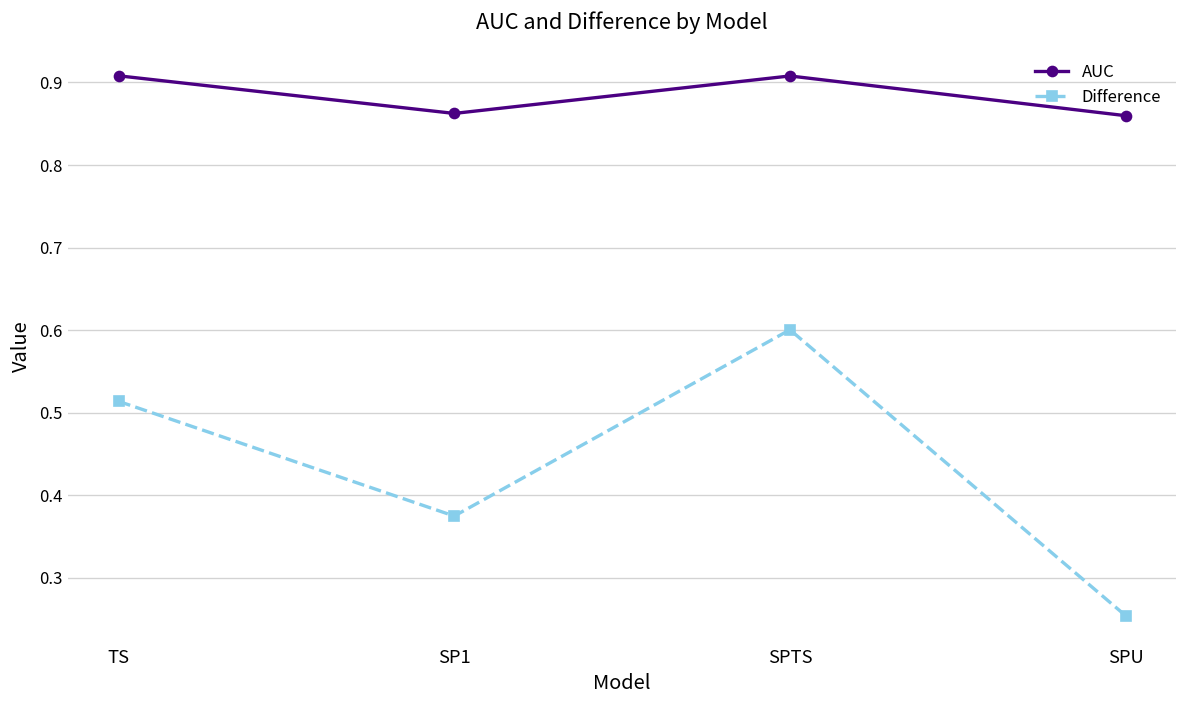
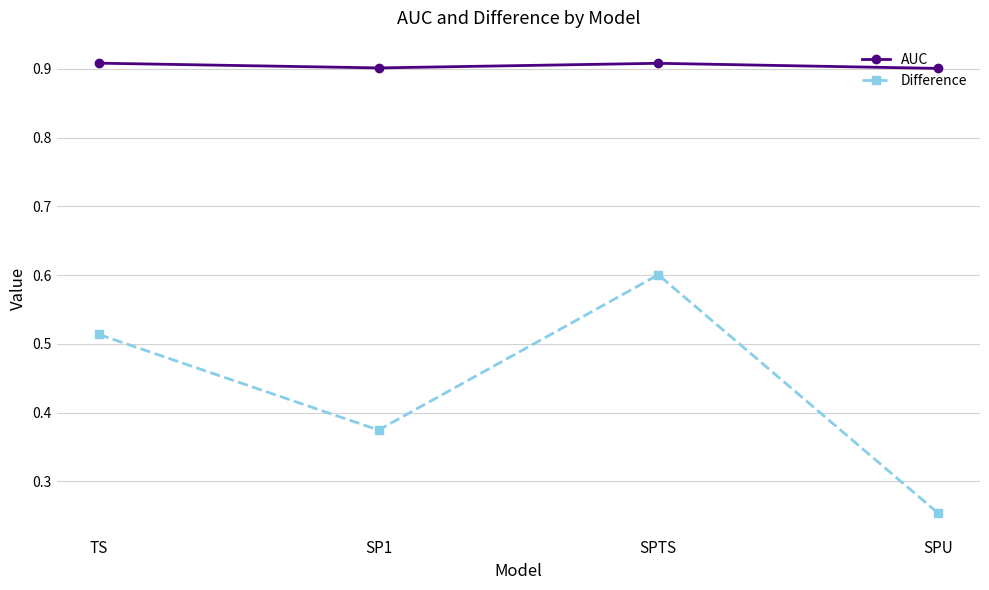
  {
    "AUC": {
      "TS": 0.91,
-     "SP1": 0.86,
+     "SP1": 0.90,
      "SPTS": 0.91,
-     "SPU": 0.86
+     "SPU": 0.90
    },
    "Difference": {
      "TS": 0.51,
      "SP1": 0.37,
      "SPTS": 0.60,
      "SPU": 0.25
    }
  }
